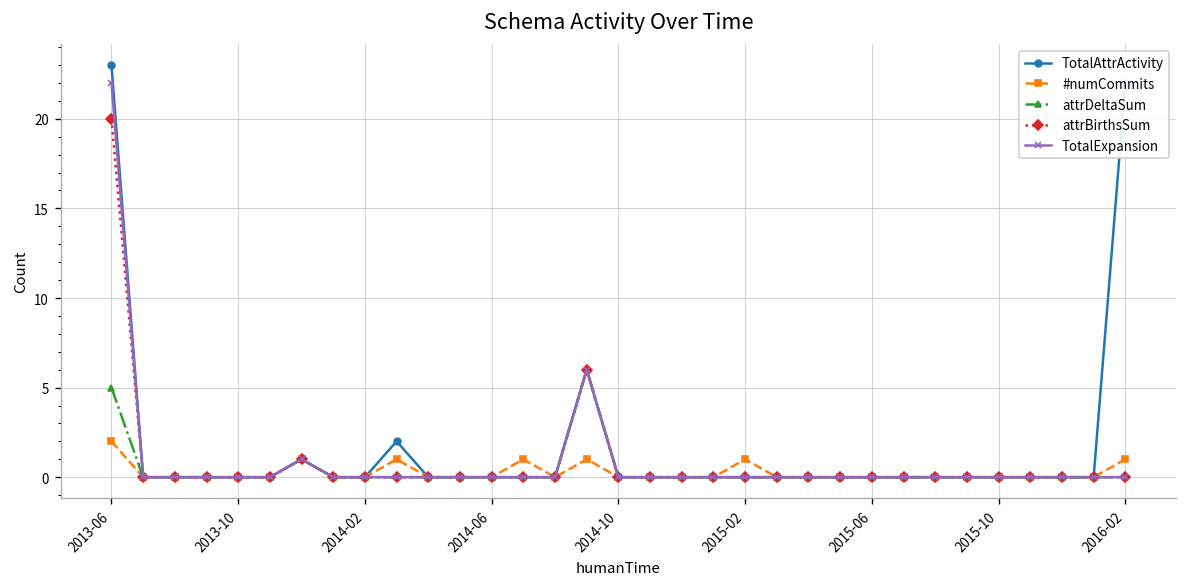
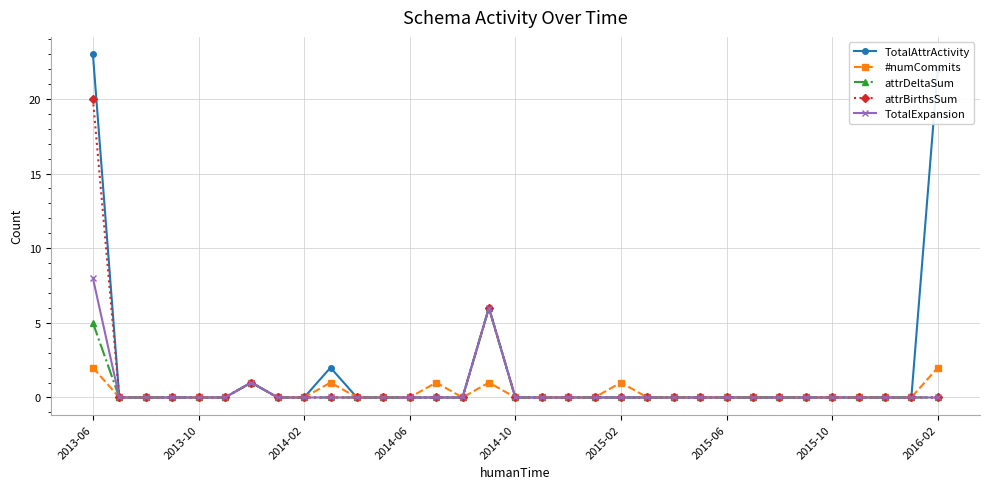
  {
    "TotalAttrActivity": {
      "2013-06": 23
    },
    "#numCommits": {
      "2013-06": 2,
      "2015-02": 1,
-     "2016-02": 1
+     "2016-02": 2
    },
    "attrDeltaSum": {
      "2013-06": 5
    },
    "attrBirthsSum": {
      "2013-06": 20
    },
    "TotalExpansion": {
-     "2013-06": 22
+     "2013-06": 8
    }
  }
